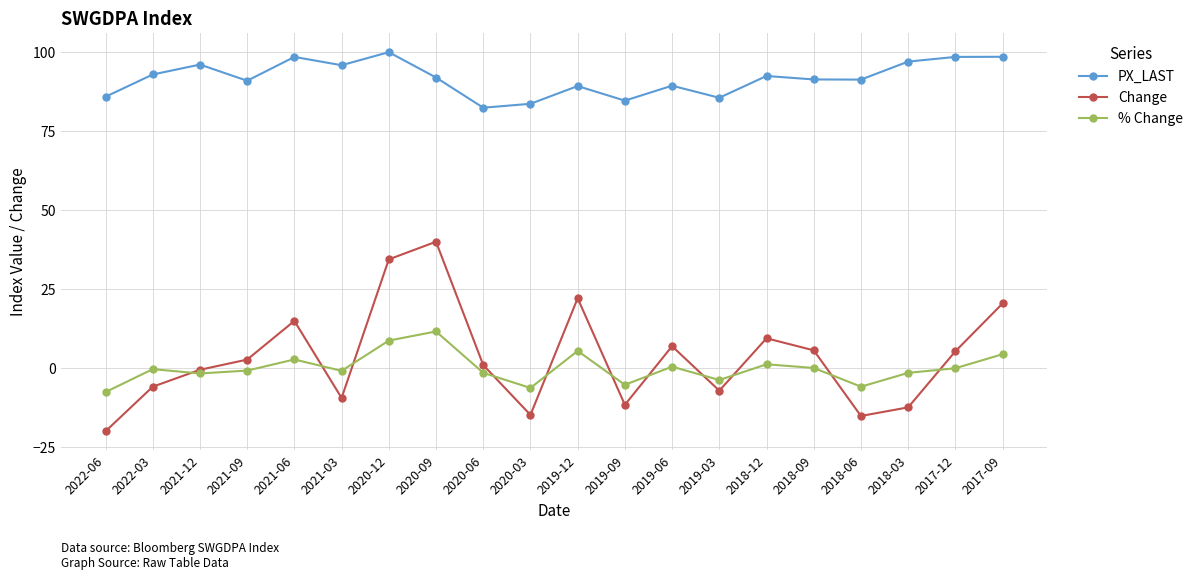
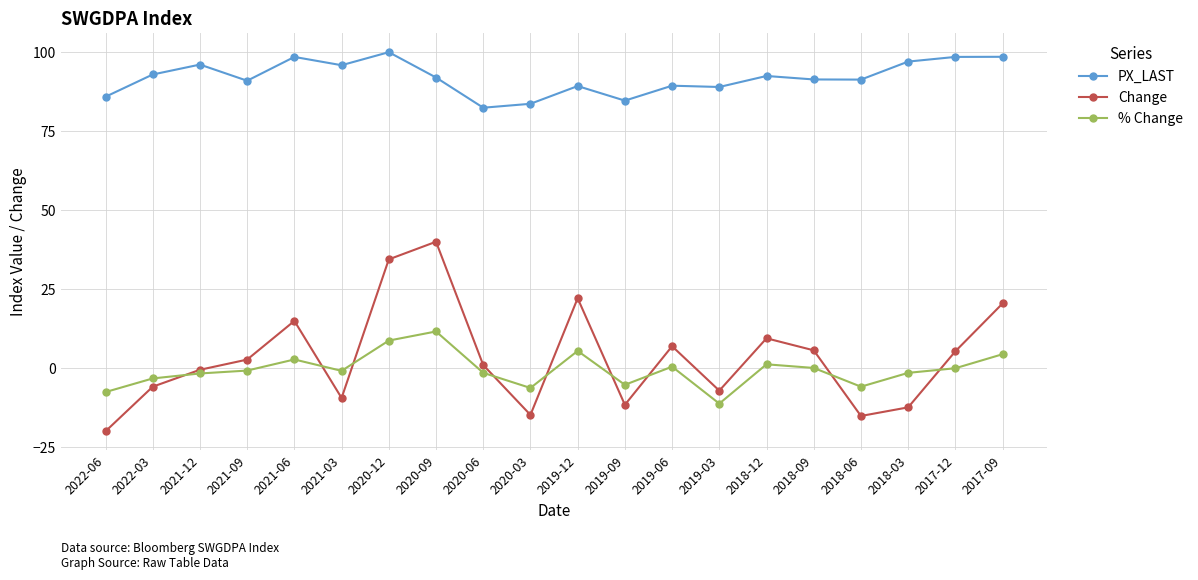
  {
    "PX_LAST": {
      "2022-06": 86,
      "2022-03": 93,
      "2021-12": 96,
      "2021-09": 91,
      "2021-06": 98,
      "2021-03": 96,
      "2020-12": 100,
      "2020-09": 92,
      "2020-06": 82,
      "2020-03": 84,
      "2019-12": 89,
      "2019-09": 85,
      "2019-06": 89,
-     "2019-03": 86,
+     "2019-03": 89,
      "2018-12": 92,
      "2018-09": 91,
      "2018-06": 91,
      "2018-03": 97,
      "2017-12": 99,
      "2017-09": 99
    },
    "Change": {
      "2022-06": -20,
      "2022-03": -6,
      "2021-12": -1,
      "2021-09": 3,
      "2021-06": 15,
      "2021-03": -9,
      "2020-12": 34,
      "2020-09": 40,
      "2020-06": 1,
      "2020-03": -15,
      "2019-12": 22,
      "2019-09": -12,
      "2019-06": 7,
      "2019-03": -7,
      "2018-12": 9,
      "2018-09": 6,
      "2018-06": -15,
      "2018-03": -12,
      "2017-12": 5,
      "2017-09": 20
    },
    "% Change": {
      "2022-06": -8,
-     "2022-03": 0,
+     "2022-03": -3,
      "2021-12": -2,
      "2021-09": -1,
      "2021-06": 3,
      "2021-03": -1,
      "2020-12": 9,
      "2020-09": 12,
      "2020-06": -1,
      "2020-03": -6,
      "2019-12": 5,
      "2019-09": -5,
      "2019-06": 0,
-     "2019-03": -4,
+     "2019-03": -11,
      "2018-12": 1,
      "2018-09": 0,
      "2018-06": -6,
      "2018-03": -2,
      "2017-12": 0,
      "2017-09": 4
    }
  }
